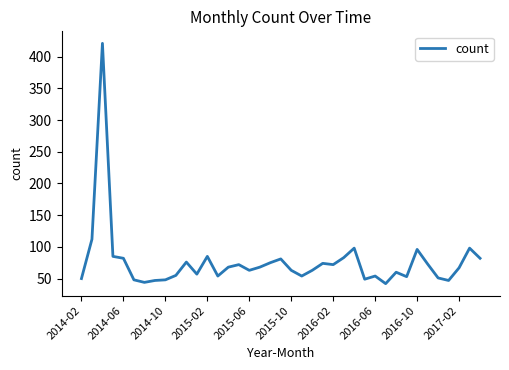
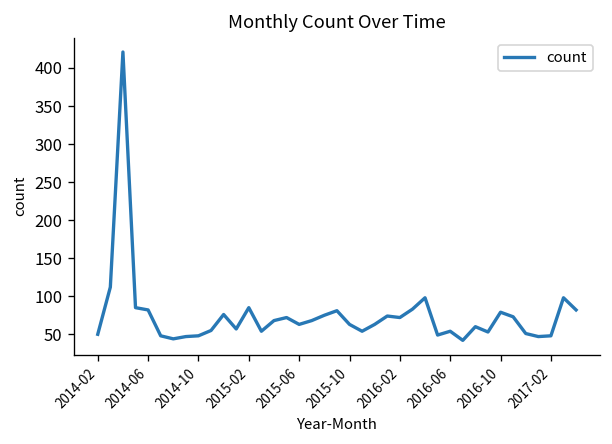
  {
    "2014-02": 50,
    "2014-06": 80,
    "2014-10": 50,
    "2015-02": 90,
    "2015-06": 60,
    "2015-10": 60,
    "2016-02": 70,
    "2016-06": 50,
-   "2016-10": 100,
-   "2017-02": 70
+   "2016-10": 80,
+   "2017-02": 50
  }
